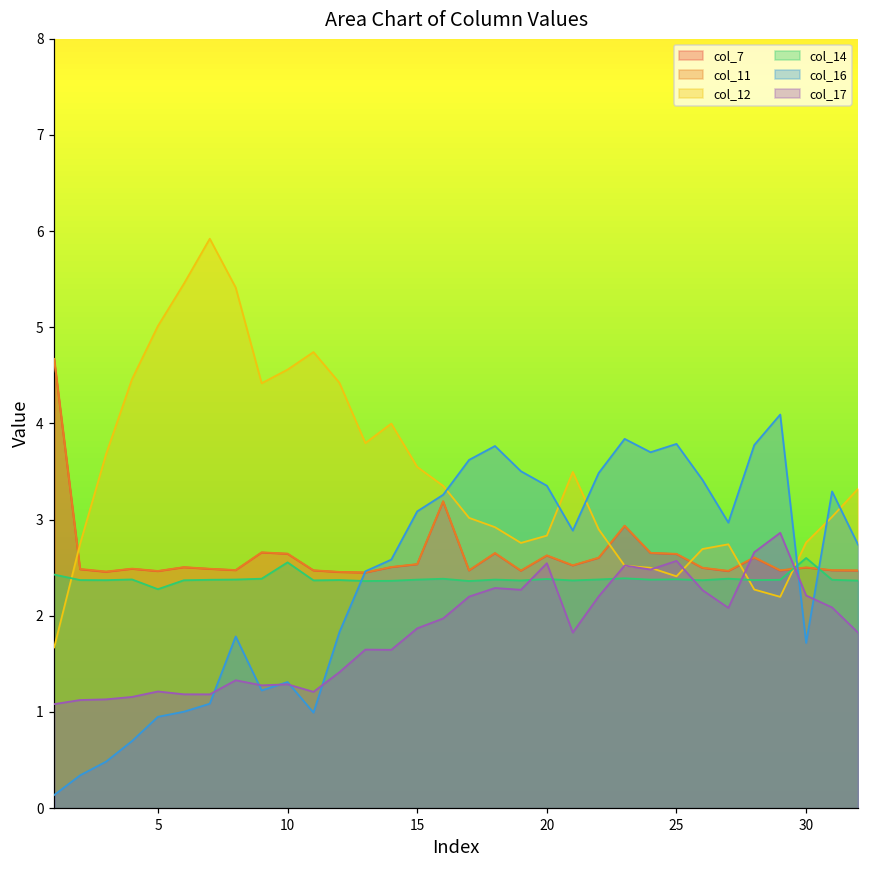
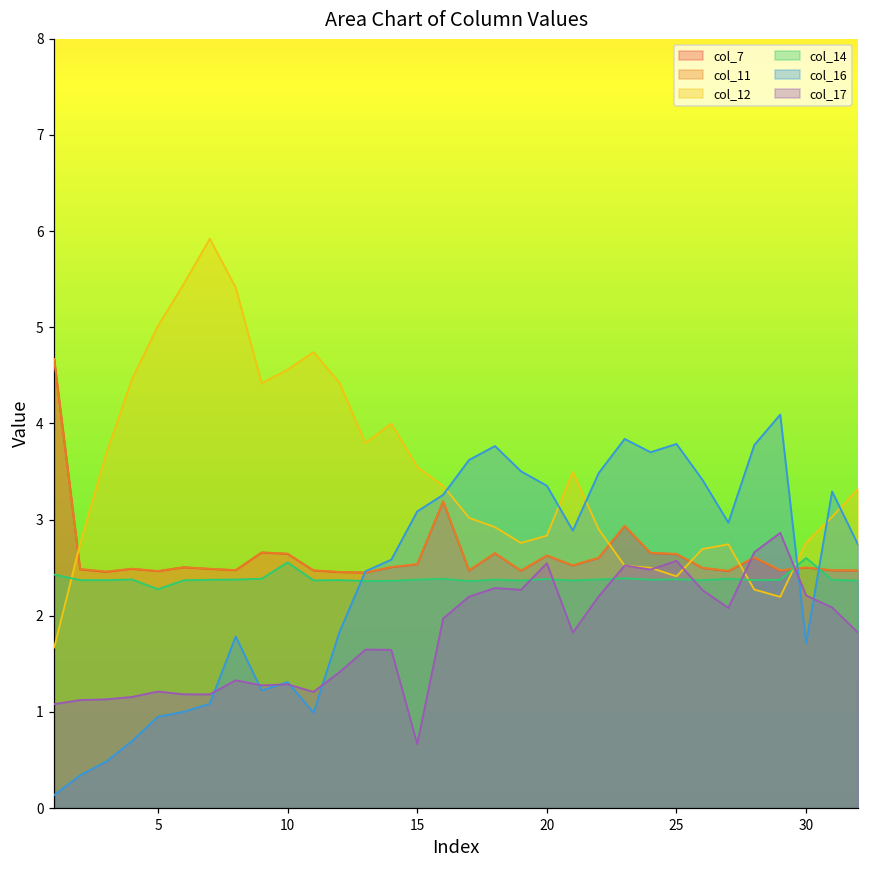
  {
    "col_14": {
      "5": 2.3,
      "10": 2.6,
      "15": 2.4,
      "20": 2.4,
      "25": 2.4,
      "30": 2.6
    },
    "col_16": {
      "5": 0.9,
      "15": 3.1,
      "20": 3.4,
      "25": 3.8,
      "30": 1.7
    },
    "col_17": {
      "5": 1.2,
-     "15": 1.9,
+     "15": 0.7,
      "20": 2.5,
      "25": 2.6,
      "30": 2.2
    }
  }
